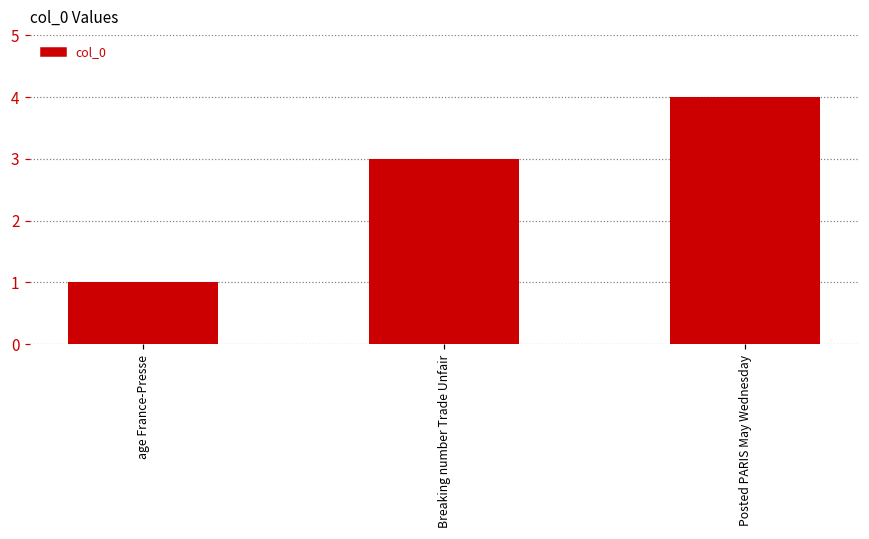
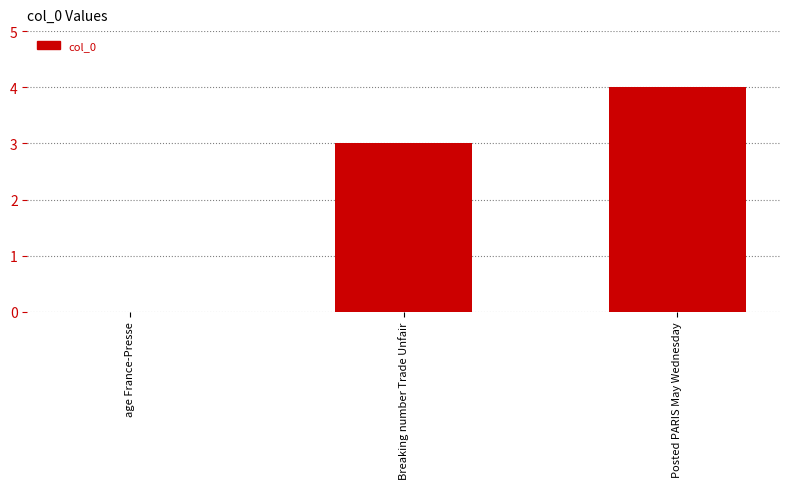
  {
-   "age France-Presse": 1,
+   "age France-Presse": 0,
    "Breaking number Trade Unfair": 3,
    "Posted PARIS May Wednesday": 4
  }
